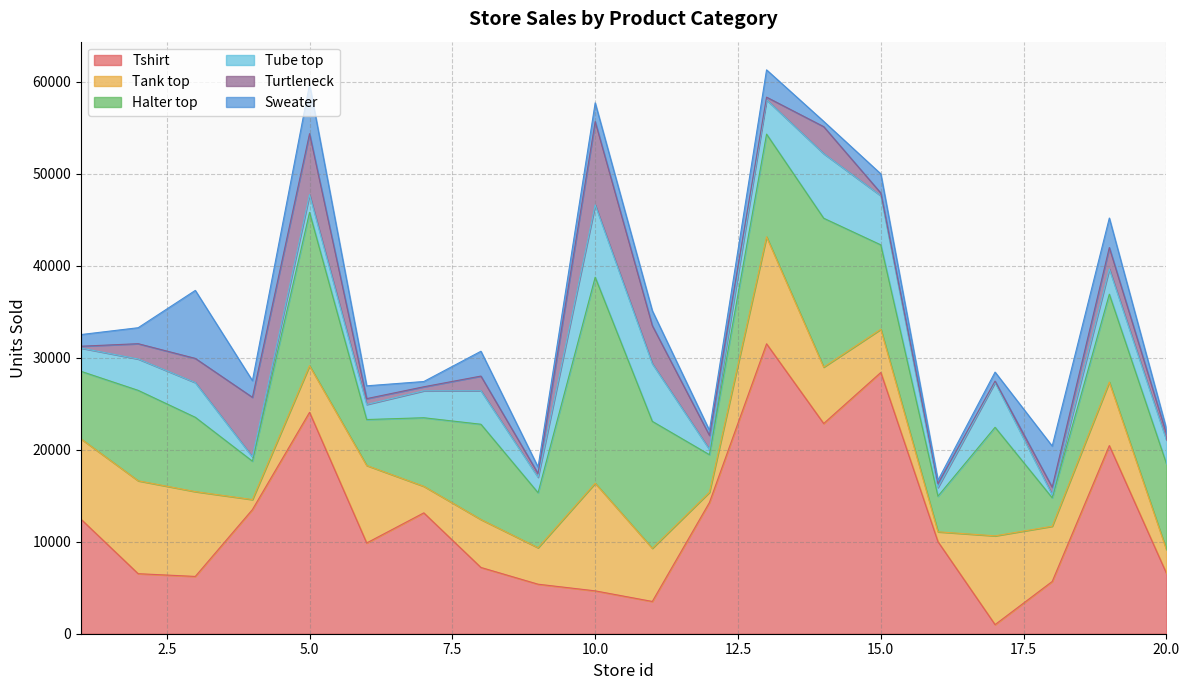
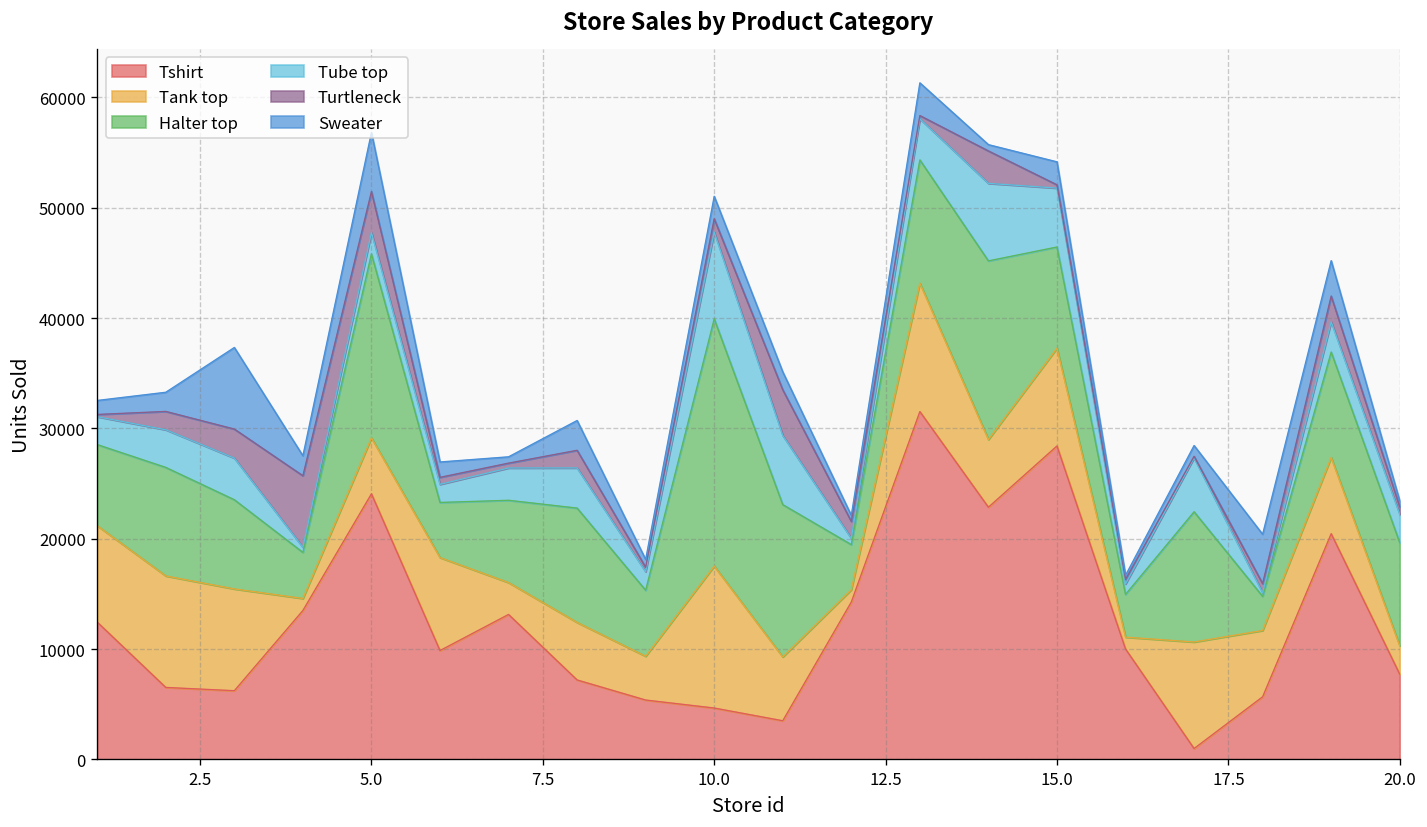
  {
    "Tshirt": {
      "5.0": 24000,
      "10.0": 5000,
      "15.0": 28000,
-     "20.0": 7000
+     "20.0": 8000
    },
    "Tank top": {
      "5.0": 5000,
-     "10.0": 12000,
-     "15.0": 5000,
+     "10.0": 13000,
+     "15.0": 9000,
      "20.0": 3000
    },
    "Halter top": {
      "5.0": 17000,
      "10.0": 22000,
      "15.0": 9000,
      "20.0": 9000
    },
    "Turtleneck": {
-     "5.0": 7000,
-     "10.0": 9000,
+     "5.0": 4000,
+     "10.0": 1000,
      "15.0": 0,
      "20.0": 1000
    }
  }
